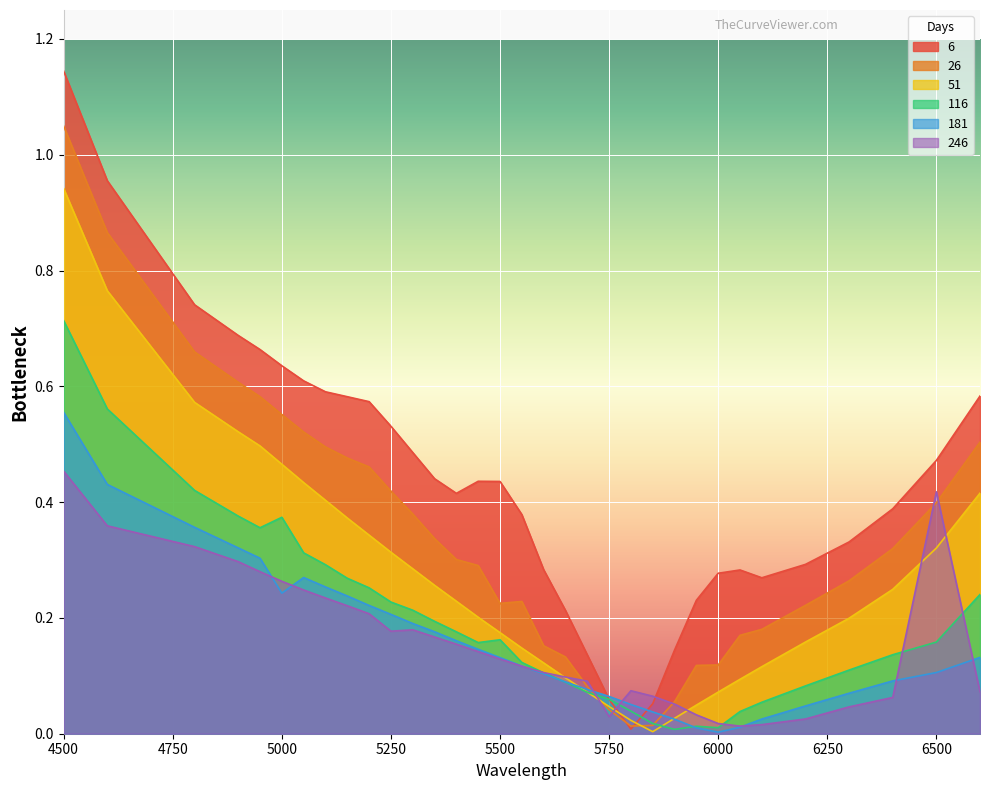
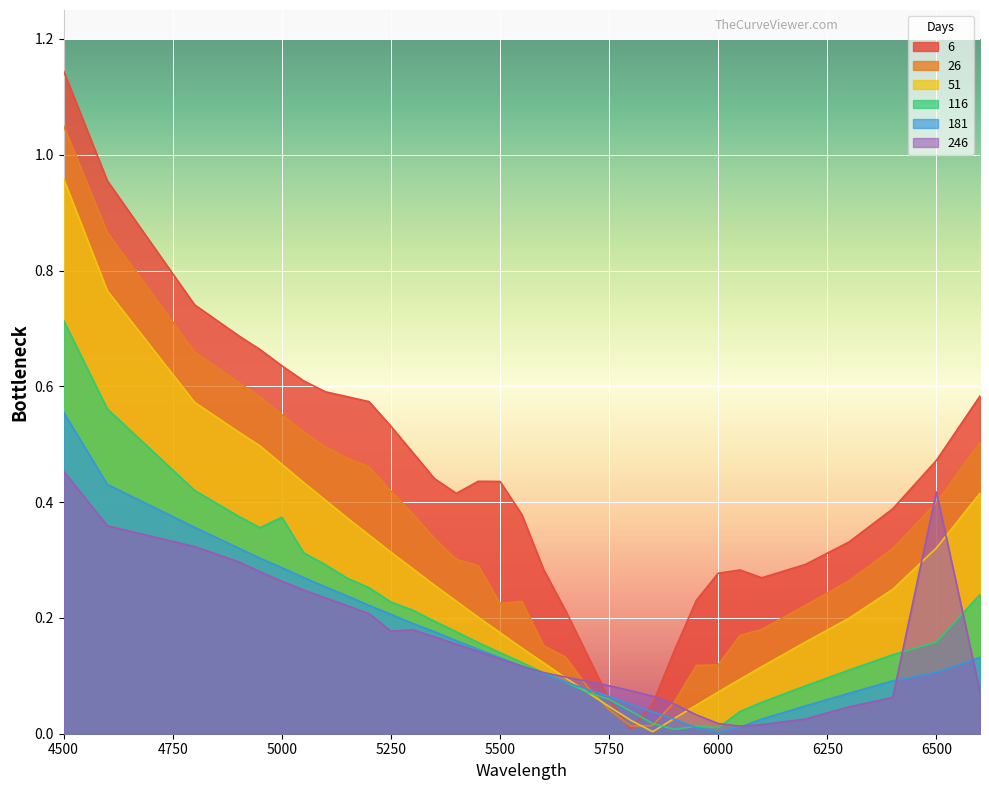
  {
    "51": {
-     "4500": 0.94,
+     "4500": 0.96,
      "5000": 0.47,
      "5250": 0.31,
      "5500": 0.17,
      "5750": 0.05,
      "6000": 0.07,
      "6500": 0.32
    },
    "116": {
      "4500": 0.71,
      "5000": 0.37,
      "5250": 0.23,
-     "5500": 0.16,
+     "5500": 0.14,
      "6000": 0.01,
      "6500": 0.16
    },
    "181": {
      "4500": 0.55,
-     "5000": 0.24,
+     "5000": 0.29,
      "5250": 0.21,
      "5750": 0.06,
      "6000": 0.00,
      "6500": 0.11
    },
    "246": {
      "4500": 0.45,
      "5000": 0.26,
      "5250": 0.18,
-     "5750": 0.03,
+     "5750": 0.08,
      "6000": 0.02,
      "6500": 0.42
    }
  }
